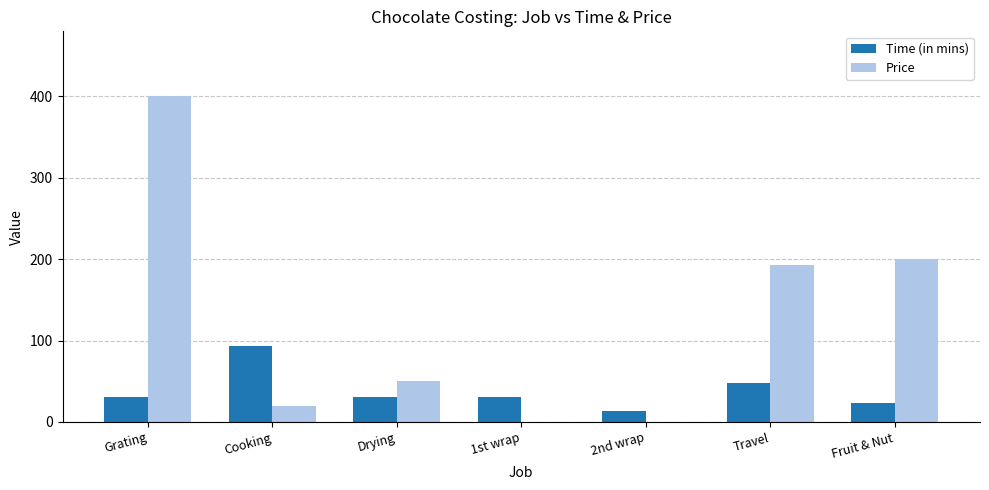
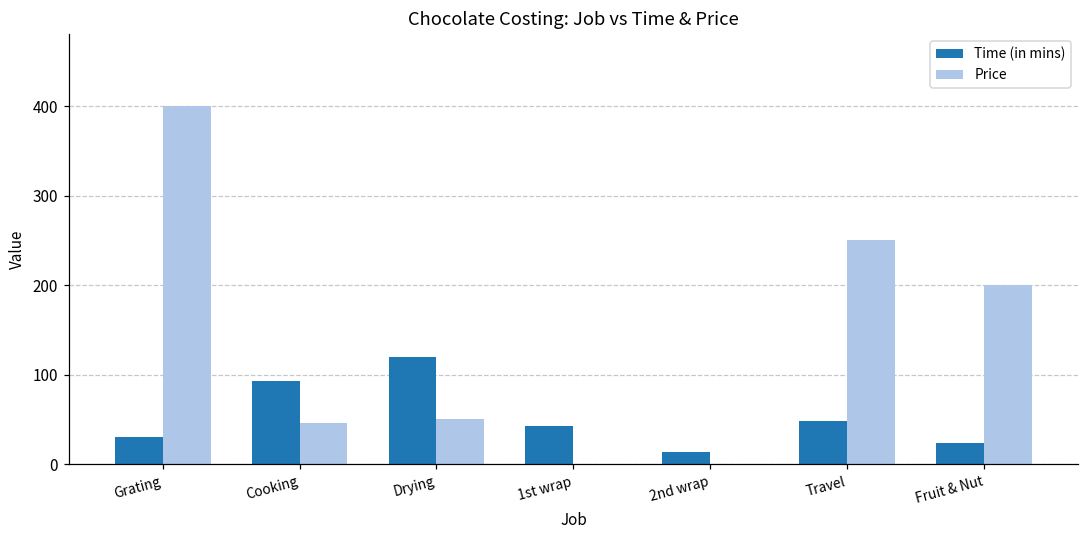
  {
    "Time (in mins)": {
      "Grating": 30,
      "Cooking": 90,
-     "Drying": 30,
-     "1st wrap": 30,
+     "Drying": 120,
+     "1st wrap": 40,
      "2nd wrap": 10,
      "Travel": 50,
      "Fruit & Nut": 20
    },
    "Price": {
      "Grating": 400,
-     "Cooking": 20,
+     "Cooking": 50,
      "Drying": 50,
      "1st wrap": 0,
      "2nd wrap": 0,
-     "Travel": 190,
+     "Travel": 250,
      "Fruit & Nut": 200
    }
  }
